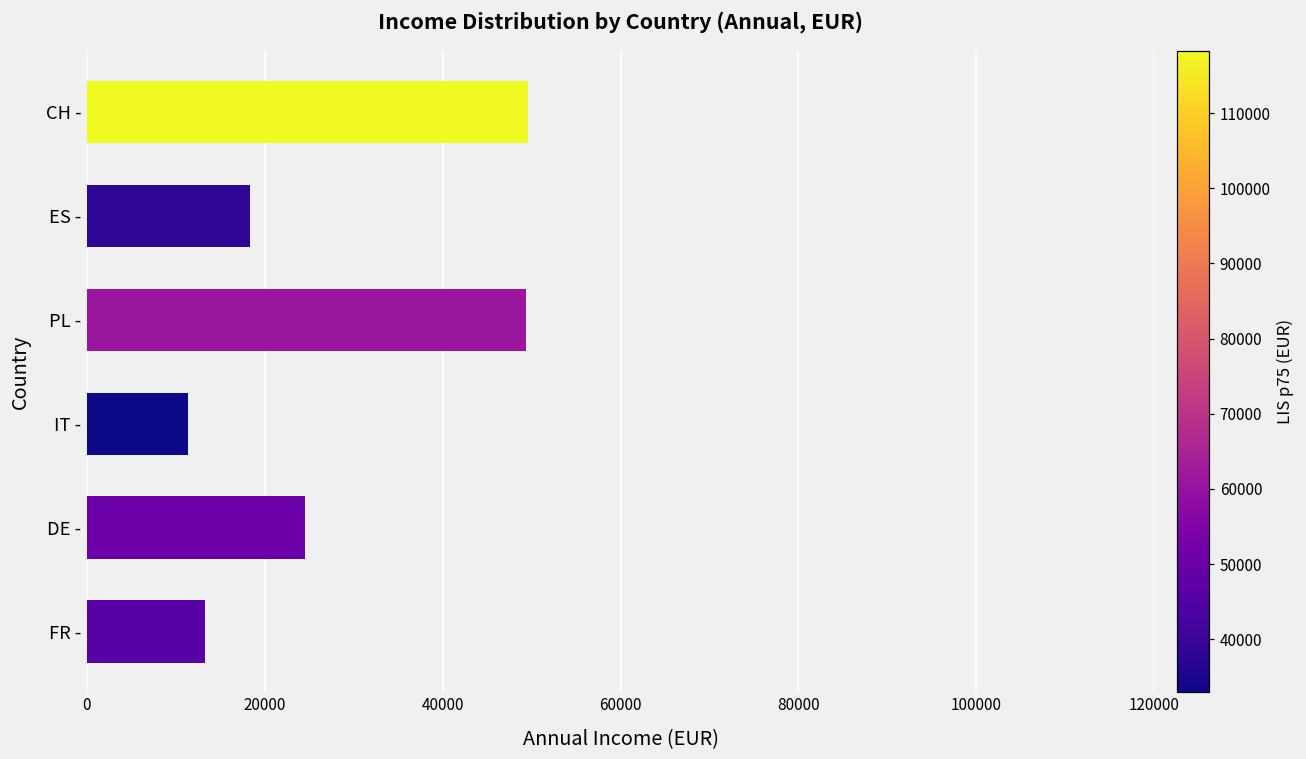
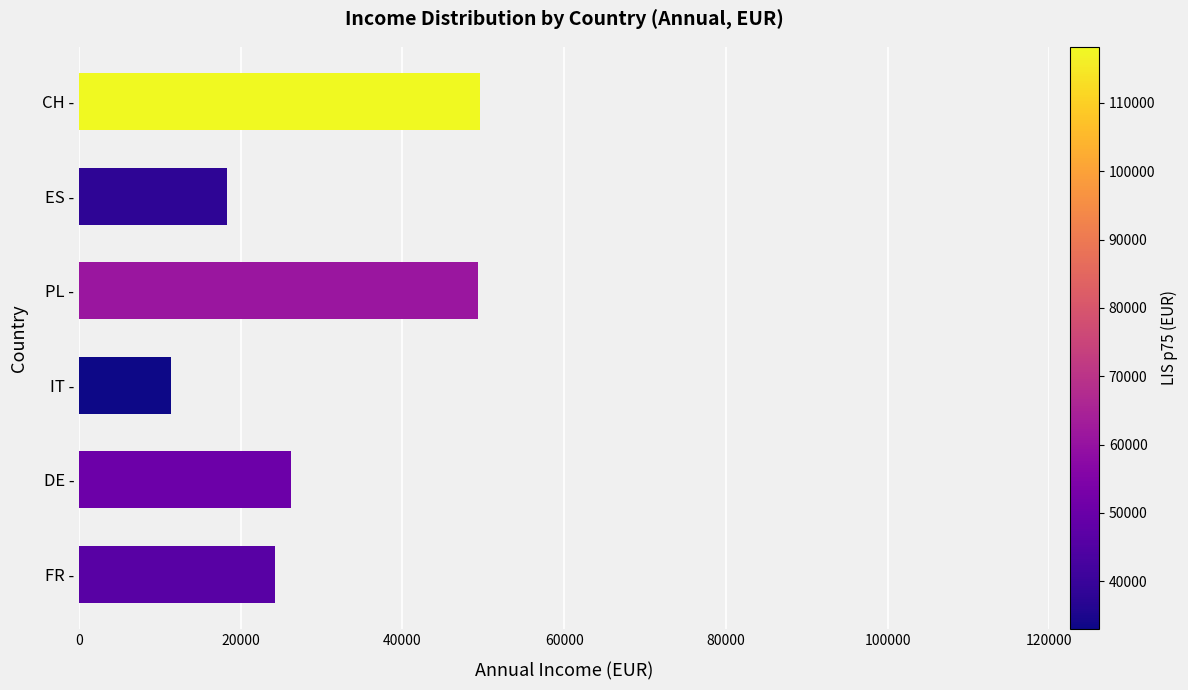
  {
    "CH -": 50000,
    "ES -": 18000,
    "PL -": 49000,
    "IT -": 11000,
-   "DE -": 25000,
-   "FR -": 13000
+   "DE -": 26000,
+   "FR -": 24000
  }
